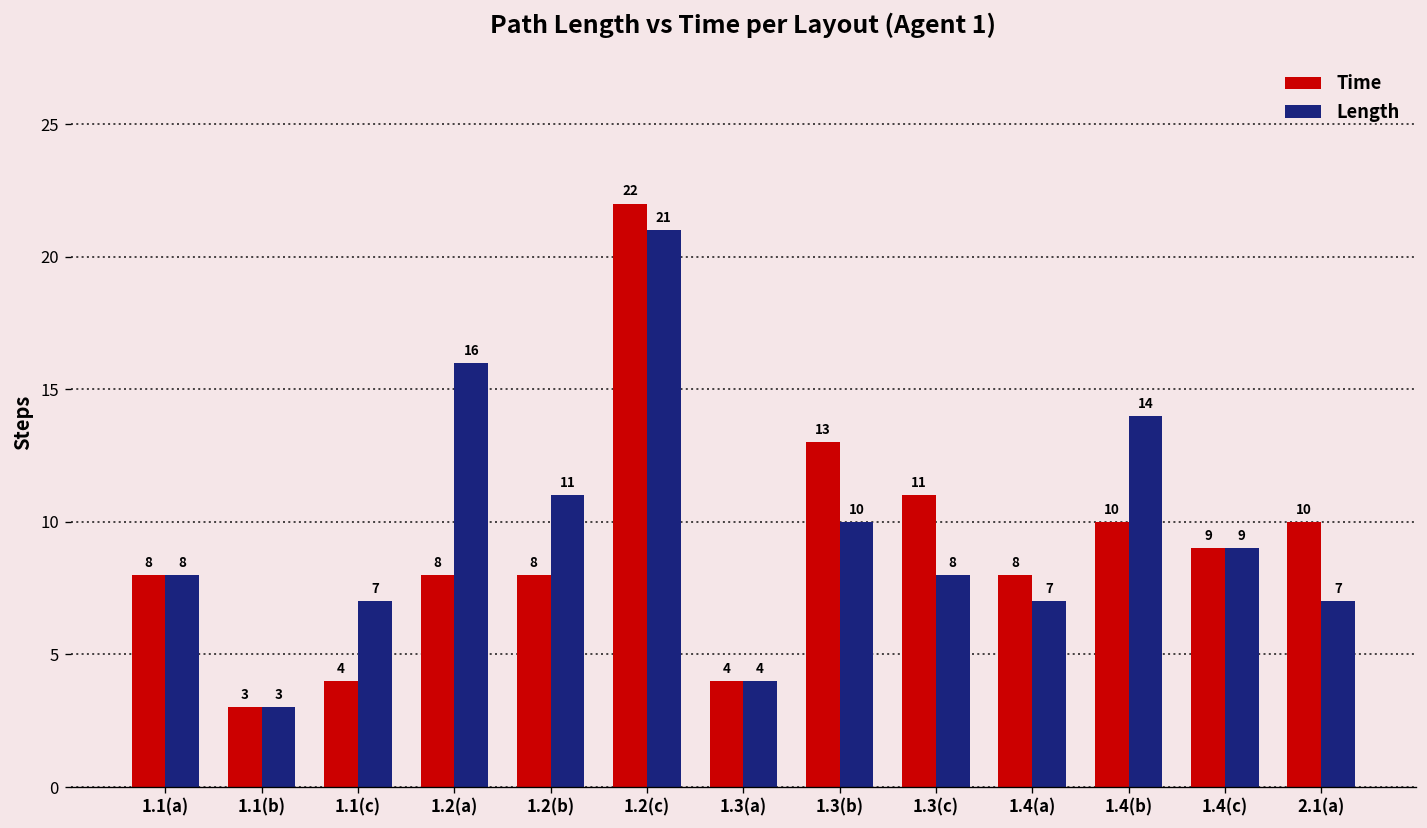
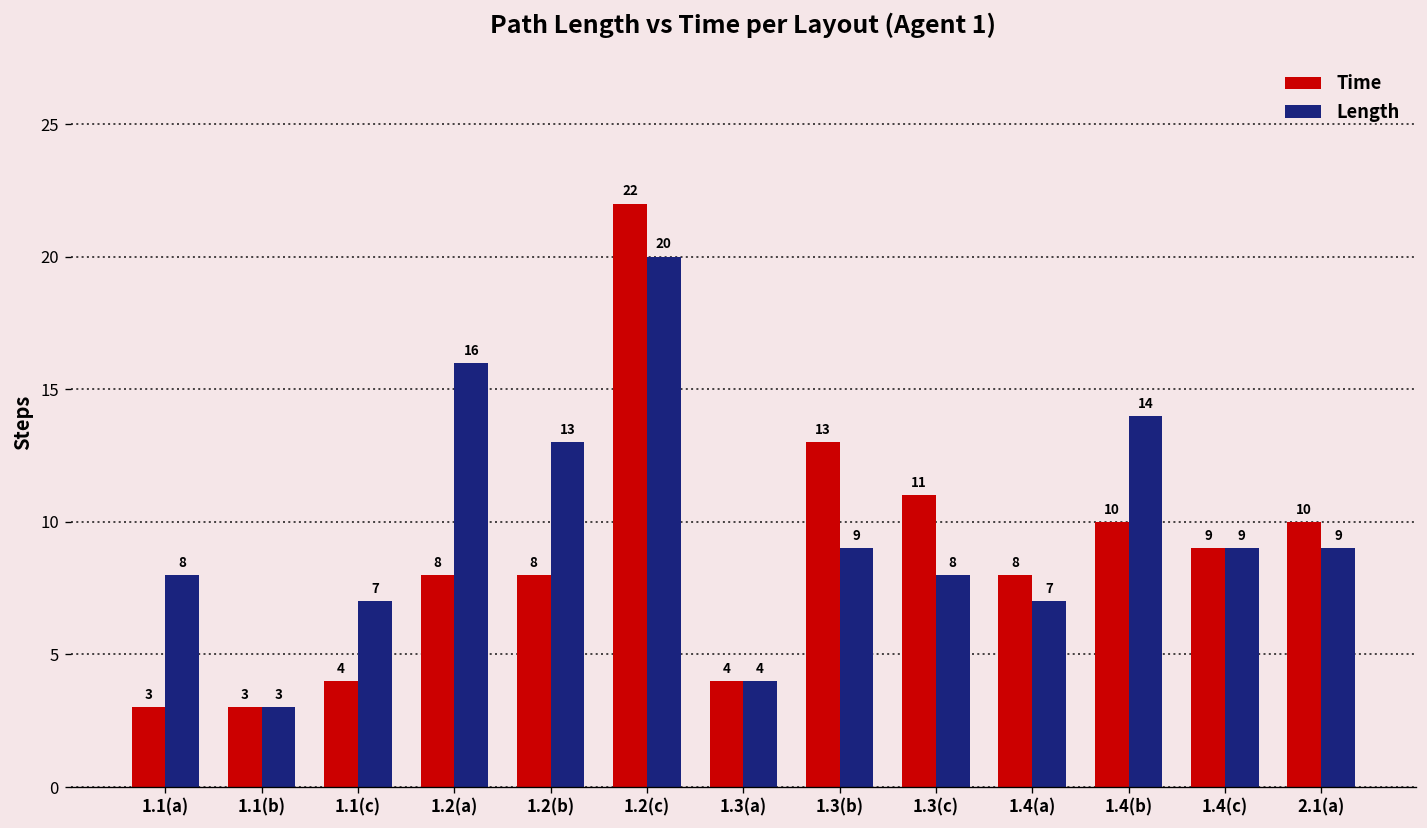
  {
    "Time": {
-     "1.1(a)": 8,
+     "1.1(a)": 3,
      "1.1(b)": 3,
      "1.1(c)": 4,
      "1.2(a)": 8,
      "1.2(b)": 8,
      "1.2(c)": 22,
      "1.3(a)": 4,
      "1.3(b)": 13,
      "1.3(c)": 11,
      "1.4(a)": 8,
      "1.4(b)": 10,
      "1.4(c)": 9,
      "2.1(a)": 10
    },
    "Length": {
      "1.1(a)": 8,
      "1.1(b)": 3,
      "1.1(c)": 7,
      "1.2(a)": 16,
-     "1.2(b)": 11,
-     "1.2(c)": 21,
+     "1.2(b)": 13,
+     "1.2(c)": 20,
      "1.3(a)": 4,
-     "1.3(b)": 10,
+     "1.3(b)": 9,
      "1.3(c)": 8,
      "1.4(a)": 7,
      "1.4(b)": 14,
      "1.4(c)": 9,
-     "2.1(a)": 7
+     "2.1(a)": 9
    }
  }
